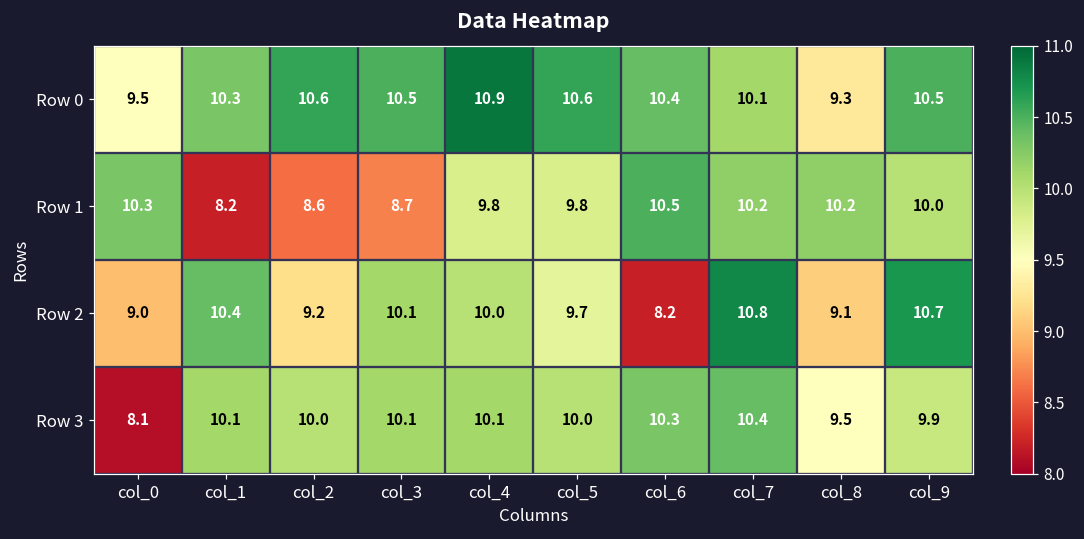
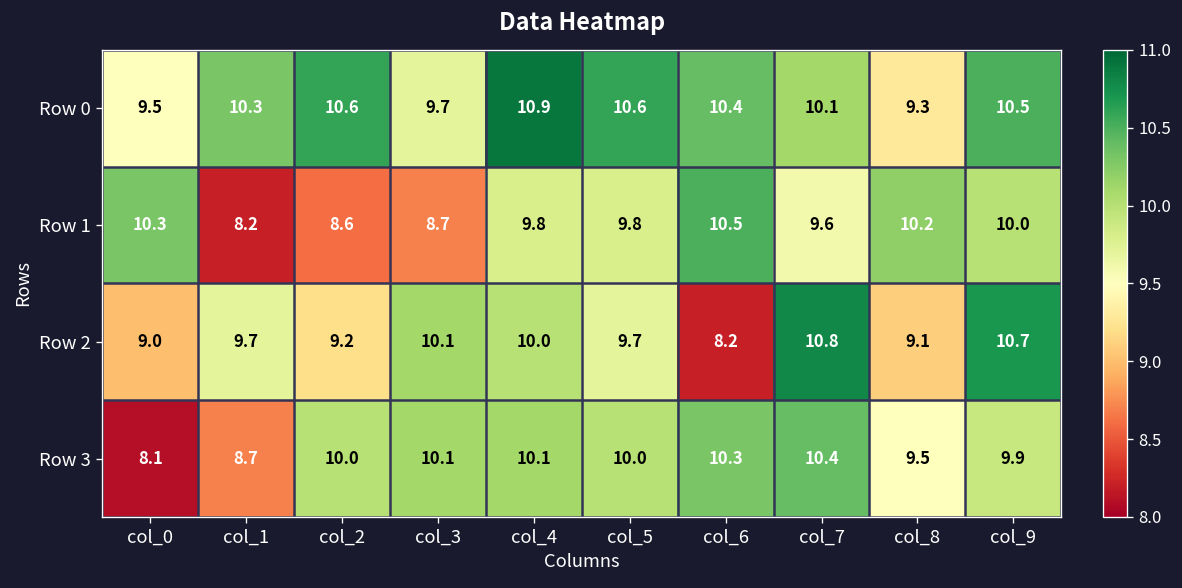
  {
    "Row 0": {
      "col_0": 9.5,
      "col_1": 10.3,
      "col_2": 10.6,
-     "col_3": 10.5,
+     "col_3": 9.7,
      "col_4": 10.9,
      "col_5": 10.6,
      "col_6": 10.4,
      "col_7": 10.1,
      "col_8": 9.3,
      "col_9": 10.5
    },
    "Row 1": {
      "col_0": 10.3,
      "col_1": 8.2,
      "col_2": 8.6,
      "col_3": 8.7,
      "col_4": 9.8,
      "col_5": 9.8,
      "col_6": 10.5,
-     "col_7": 10.2,
+     "col_7": 9.6,
      "col_8": 10.2,
      "col_9": 10.0
    },
    "Row 2": {
      "col_0": 9.0,
-     "col_1": 10.4,
+     "col_1": 9.7,
      "col_2": 9.2,
      "col_3": 10.1,
      "col_4": 10.0,
      "col_5": 9.7,
      "col_6": 8.2,
      "col_7": 10.8,
      "col_8": 9.1,
      "col_9": 10.7
    },
    "Row 3": {
      "col_0": 8.1,
-     "col_1": 10.1,
+     "col_1": 8.7,
      "col_2": 10.0,
      "col_3": 10.1,
      "col_4": 10.1,
      "col_5": 10.0,
      "col_6": 10.3,
      "col_7": 10.4,
      "col_8": 9.5,
      "col_9": 9.9
    }
  }
